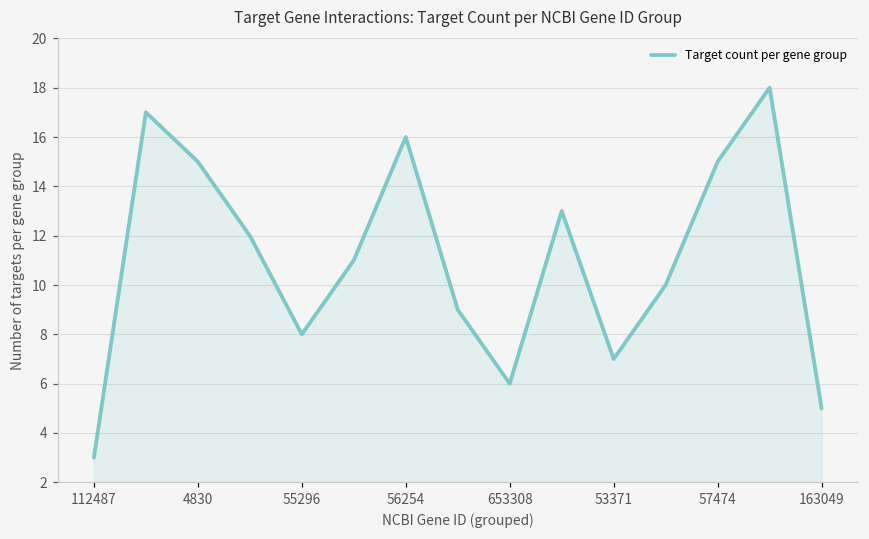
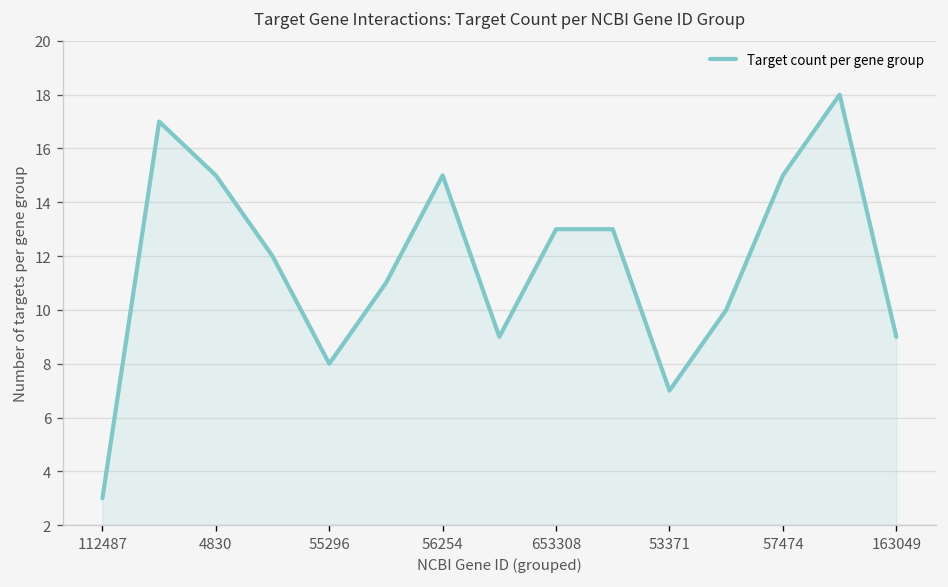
  {
    "112487": 3,
    "4830": 15,
    "55296": 8,
-   "56254": 16,
-   "653308": 6,
+   "56254": 15,
+   "653308": 13,
    "53371": 7,
    "57474": 15,
-   "163049": 5
+   "163049": 9
  }
